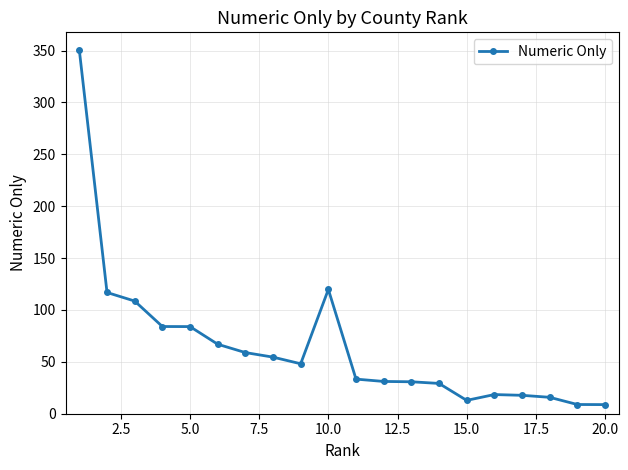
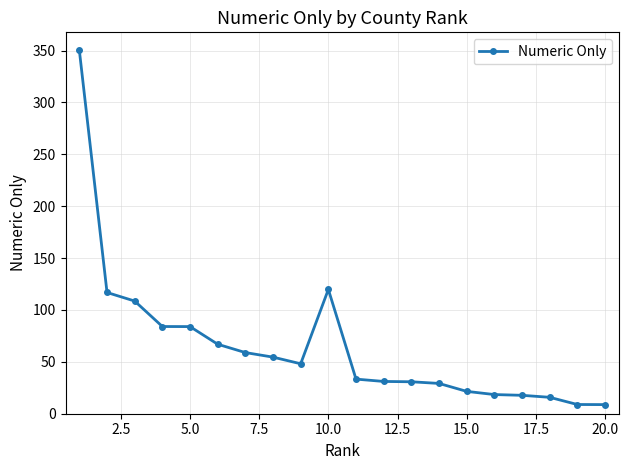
  {
    "5.0": 84,
    "10.0": 120,
-   "15.0": 13,
+   "15.0": 22,
    "20.0": 9
  }
